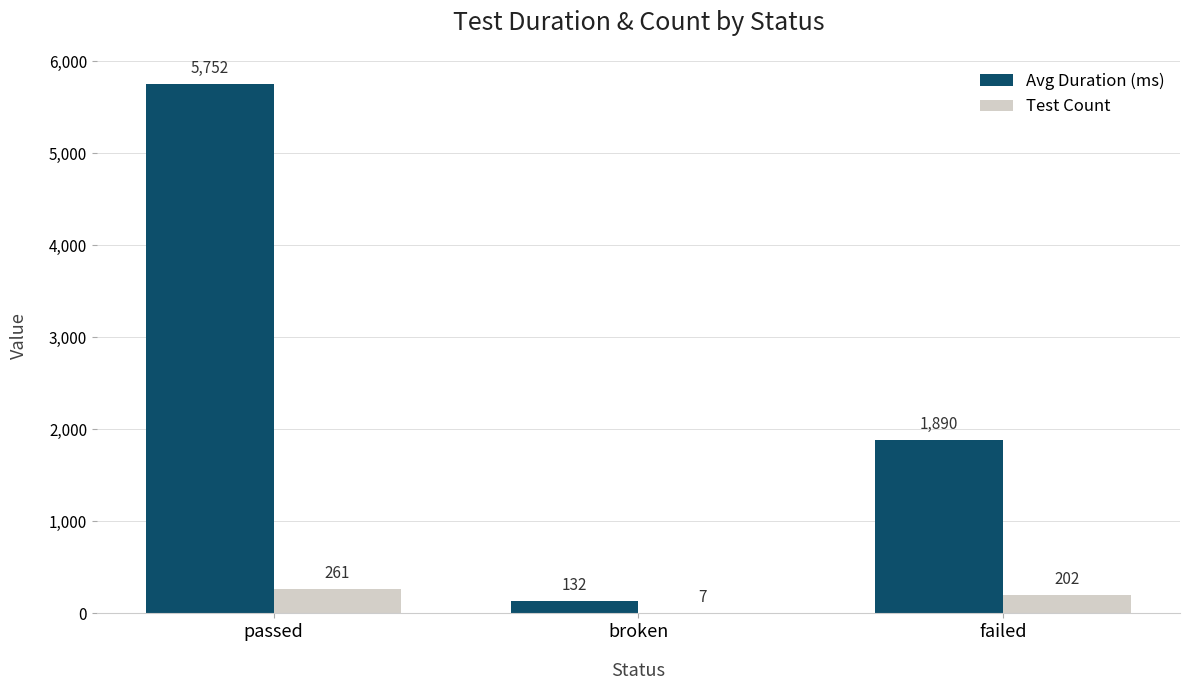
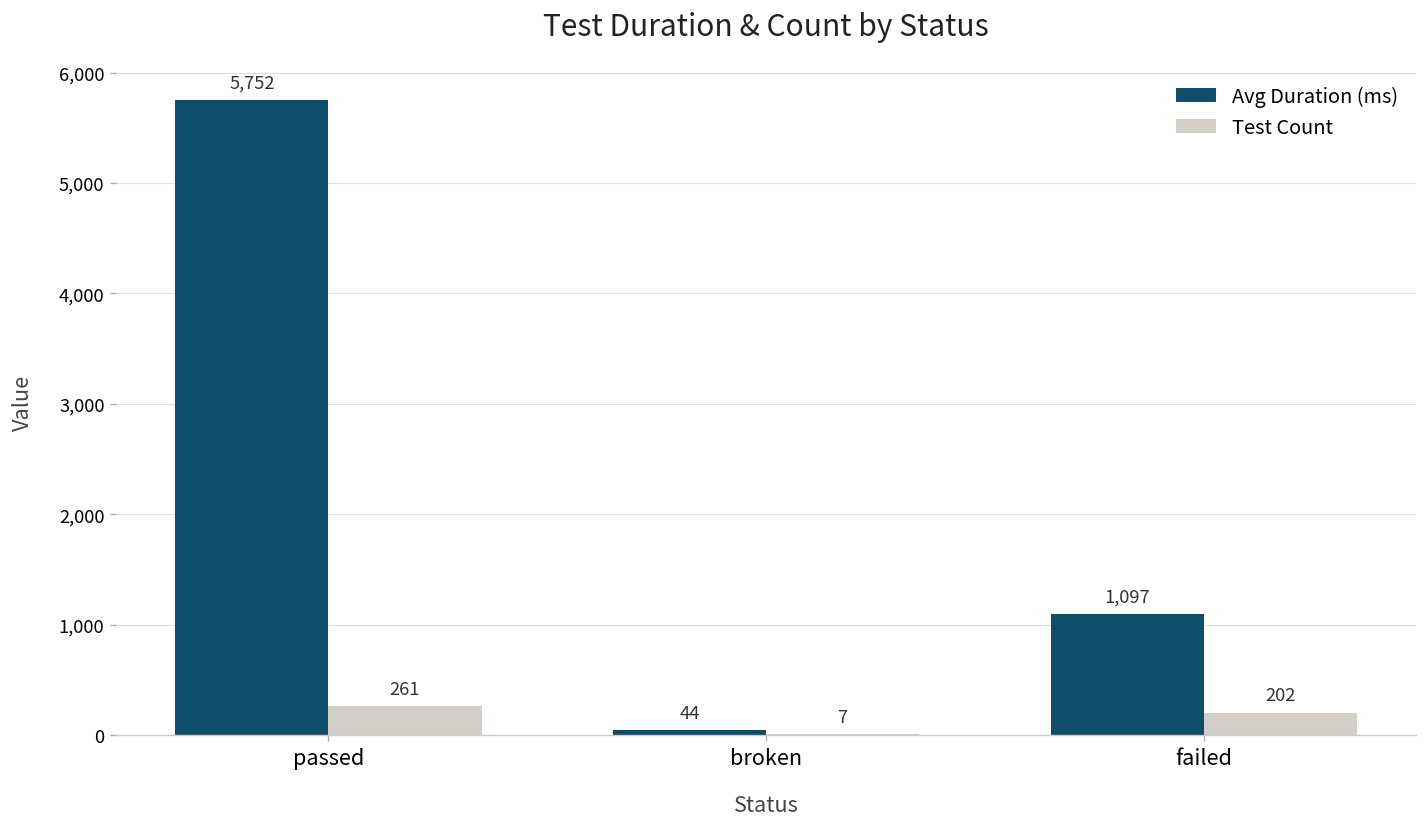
  {
    "Avg Duration (ms)": {
      "passed": "5,752",
-     "broken": "132",
-     "failed": "1,890"
+     "broken": "44",
+     "failed": "1,097"
    },
    "Test Count": {
      "passed": "261",
      "broken": "7",
      "failed": "202"
    }
  }
